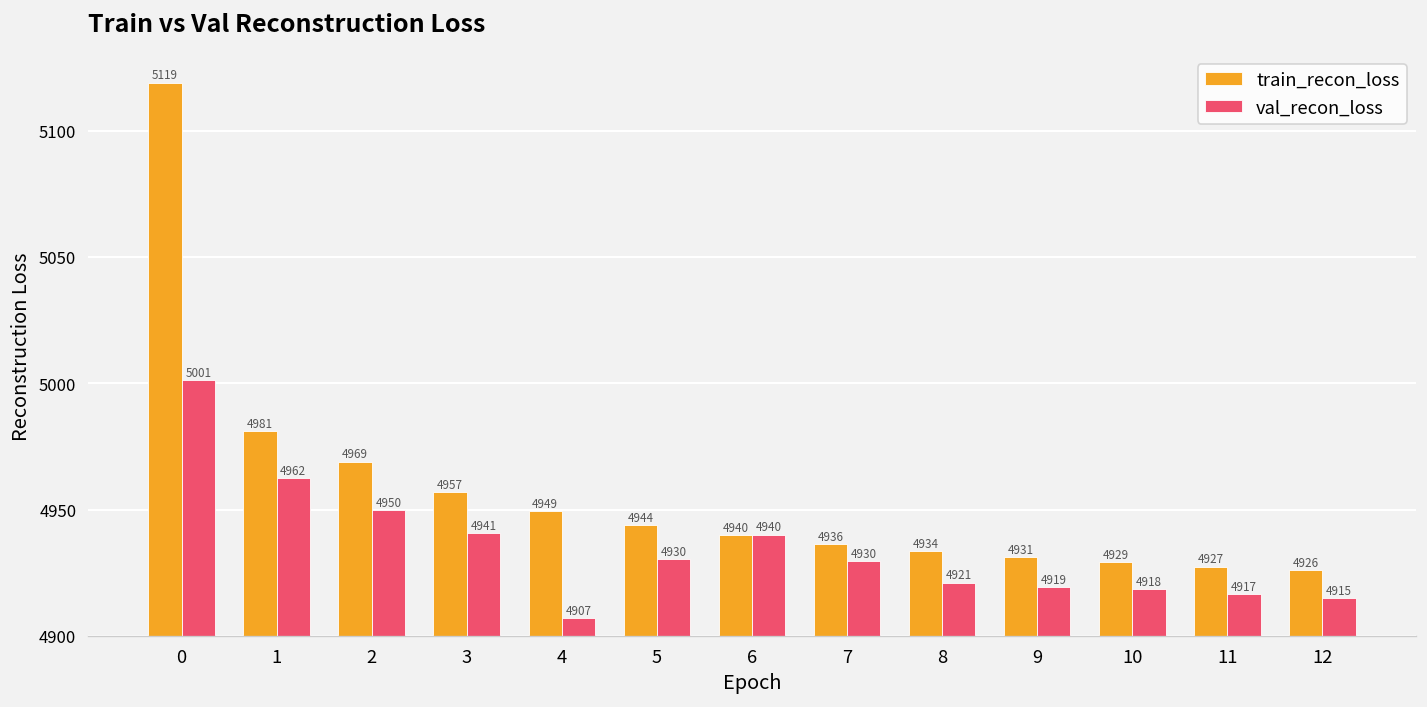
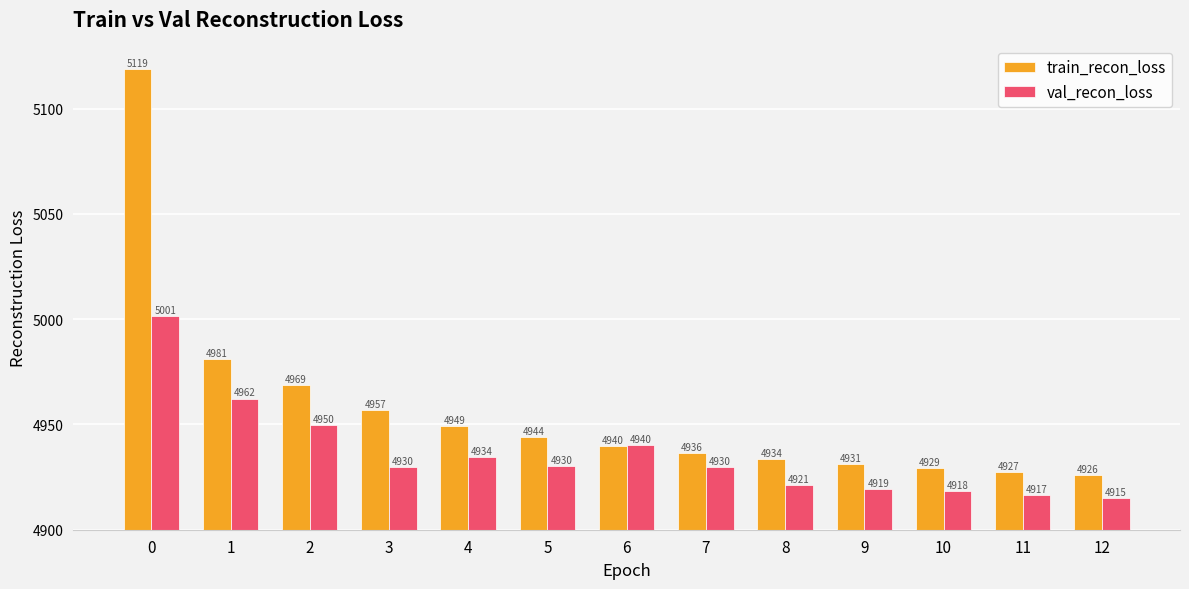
  {
    "train_recon_loss": {
      "0": 5119,
      "1": 4981,
      "2": 4969,
      "3": 4957,
      "4": 4949,
      "5": 4944,
      "6": 4940,
      "7": 4936,
      "8": 4934,
      "9": 4931,
      "10": 4929,
      "11": 4927,
      "12": 4926
    },
    "val_recon_loss": {
      "0": 5001,
      "1": 4962,
      "2": 4950,
-     "3": 4941,
-     "4": 4907,
+     "3": 4930,
+     "4": 4934,
      "5": 4930,
      "6": 4940,
      "7": 4930,
      "8": 4921,
      "9": 4919,
      "10": 4918,
      "11": 4917,
      "12": 4915
    }
  }
